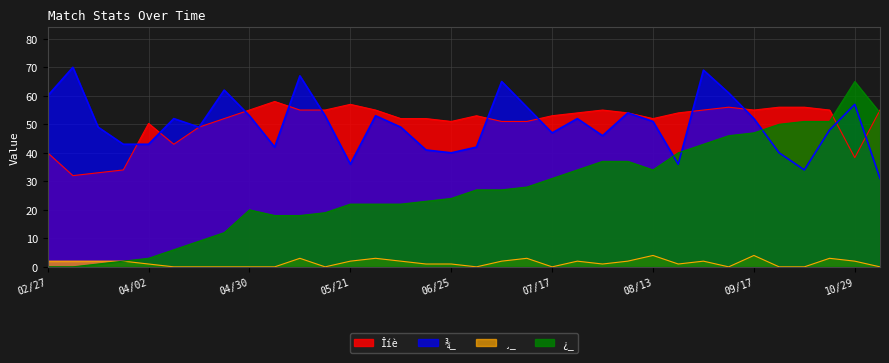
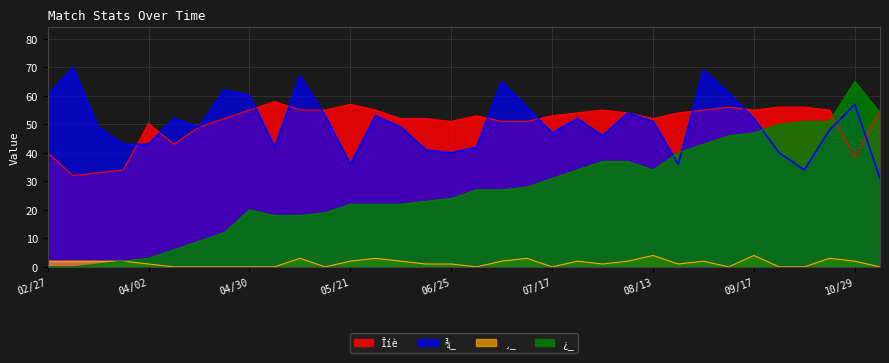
  {
    "Îíè": {
      "02/27": 40,
      "04/02": 50,
      "04/30": 55,
      "05/21": 57,
      "06/25": 51,
      "07/17": 53,
      "08/13": 52,
      "09/17": 55,
      "10/29": 38
    },
    "¾_": {
      "02/27": 60,
      "04/02": 43,
-     "04/30": 53,
+     "04/30": 60,
      "05/21": 36,
      "06/25": 40,
      "07/17": 47,
      "08/13": 51,
      "09/17": 52,
      "10/29": 57
    },
    "¸_": {
      "02/27": 2,
      "04/02": 1,
      "04/30": 0,
      "05/21": 2,
      "06/25": 1,
      "07/17": 0,
      "08/13": 4,
      "09/17": 4,
      "10/29": 2
    },
    "¿_": {
      "02/27": 0,
      "04/02": 3,
      "04/30": 20,
      "05/21": 22,
      "06/25": 24,
      "07/17": 31,
      "08/13": 34,
      "09/17": 47,
      "10/29": 65
    }
  }
